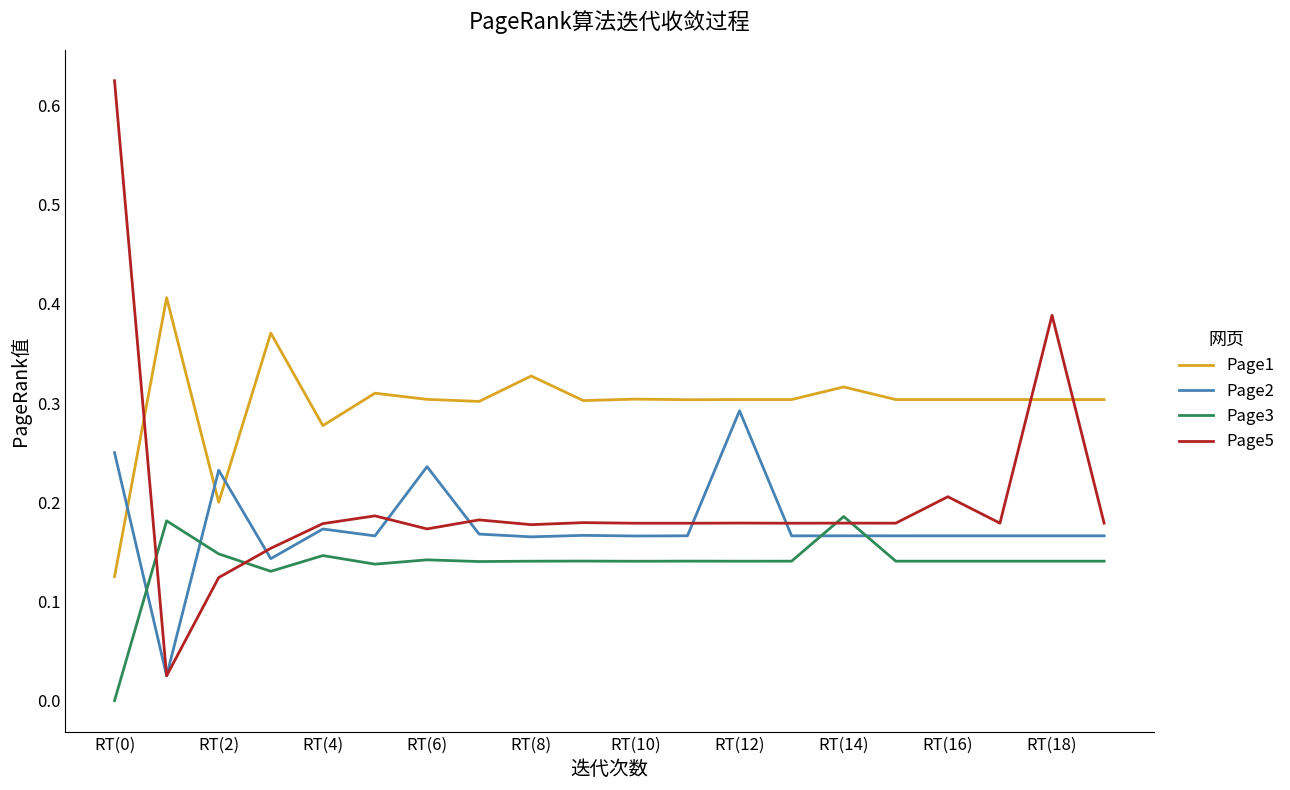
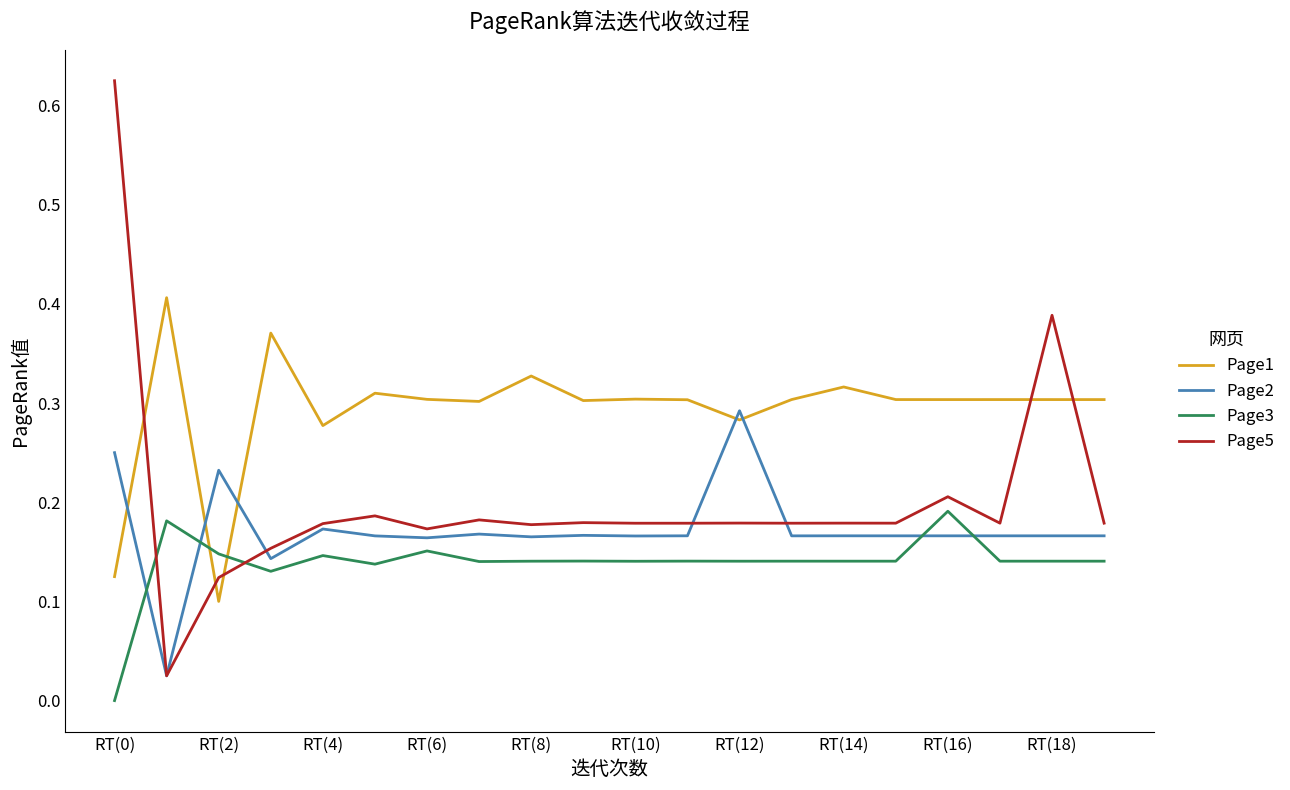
  {
    "Page1": {
      "RT(0)": 0.13,
-     "RT(2)": 0.2,
+     "RT(2)": 0.1,
      "RT(4)": 0.28,
      "RT(6)": 0.30,
      "RT(8)": 0.33,
      "RT(10)": 0.30,
-     "RT(12)": 0.30,
+     "RT(12)": 0.28,
      "RT(14)": 0.32,
      "RT(16)": 0.30,
      "RT(18)": 0.30
    },
    "Page2": {
      "RT(0)": 0.25,
      "RT(2)": 0.23,
      "RT(4)": 0.17,
-     "RT(6)": 0.24,
+     "RT(6)": 0.16,
      "RT(8)": 0.17,
      "RT(10)": 0.17,
      "RT(12)": 0.29,
      "RT(14)": 0.17,
      "RT(16)": 0.17,
      "RT(18)": 0.17
    },
    "Page3": {
      "RT(0)": 0.00,
      "RT(2)": 0.15,
      "RT(4)": 0.15,
-     "RT(6)": 0.14,
+     "RT(6)": 0.15,
      "RT(8)": 0.14,
      "RT(10)": 0.14,
      "RT(12)": 0.14,
-     "RT(14)": 0.19,
-     "RT(16)": 0.14,
+     "RT(14)": 0.14,
+     "RT(16)": 0.19,
      "RT(18)": 0.14
    },
    "Page5": {
      "RT(0)": 0.63,
      "RT(2)": 0.12,
      "RT(4)": 0.18,
      "RT(6)": 0.17,
      "RT(8)": 0.18,
      "RT(10)": 0.18,
      "RT(12)": 0.18,
      "RT(14)": 0.18,
      "RT(16)": 0.21,
      "RT(18)": 0.39
    }
  }
